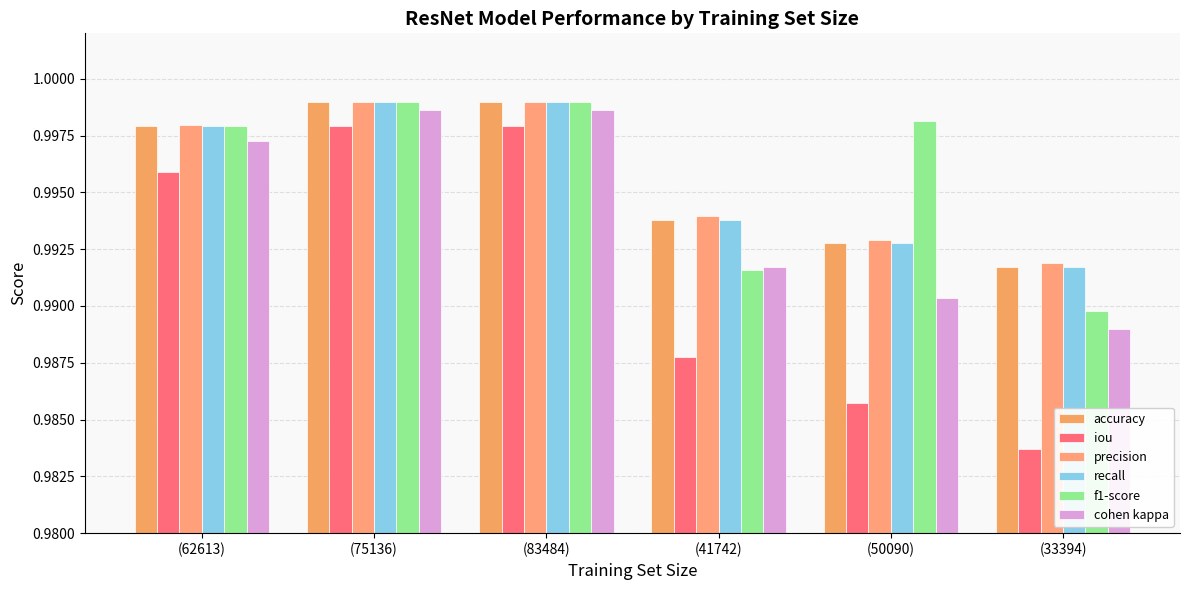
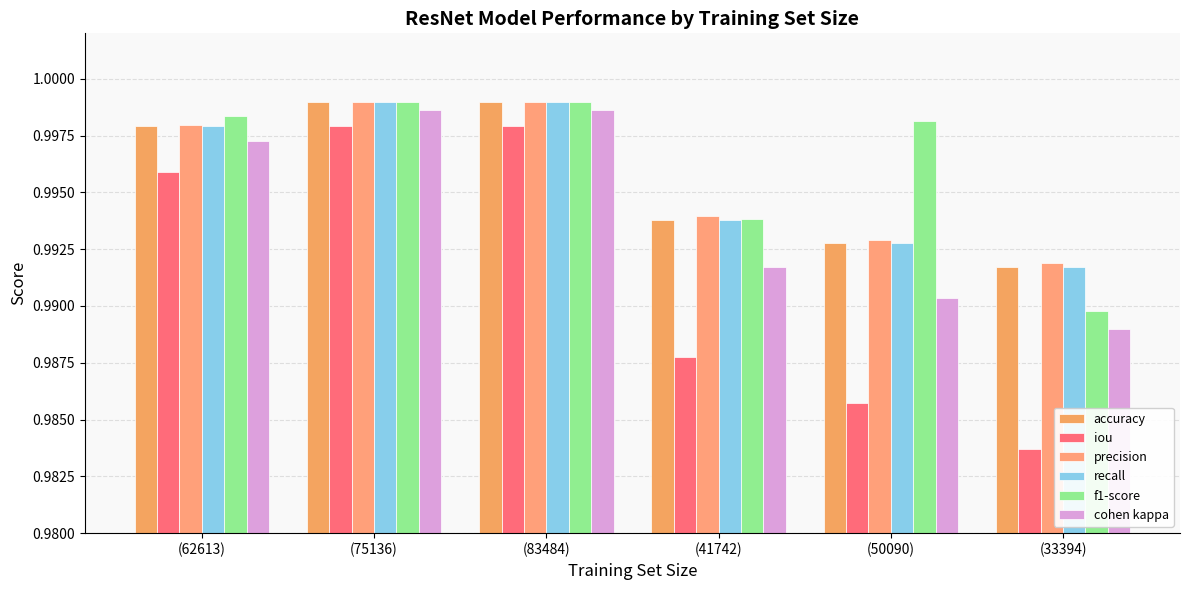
  {
    "recall": {
      "(62613)": 0.9979,
      "(75136)": 0.9990,
      "(83484)": 0.9990,
      "(41742)": 0.9938,
      "(50090)": 0.9928,
      "(33394)": 0.9917
    },
    "f1-score": {
-     "(62613)": 0.9979,
+     "(62613)": 0.9984,
      "(75136)": 0.9990,
      "(83484)": 0.9990,
-     "(41742)": 0.9916,
+     "(41742)": 0.9938,
      "(50090)": 0.9981,
      "(33394)": 0.9898
    },
    "cohen kappa": {
      "(62613)": 0.9972,
      "(75136)": 0.9986,
      "(83484)": 0.9986,
      "(41742)": 0.9917,
      "(50090)": 0.9904,
      "(33394)": 0.9890
    }
  }
